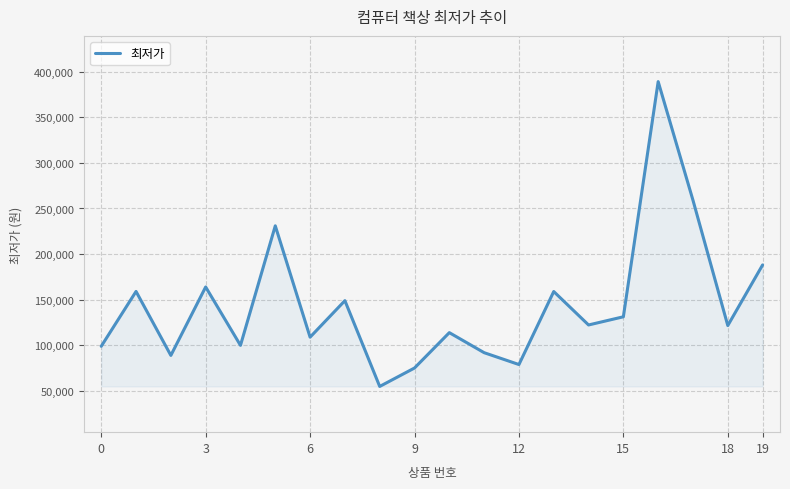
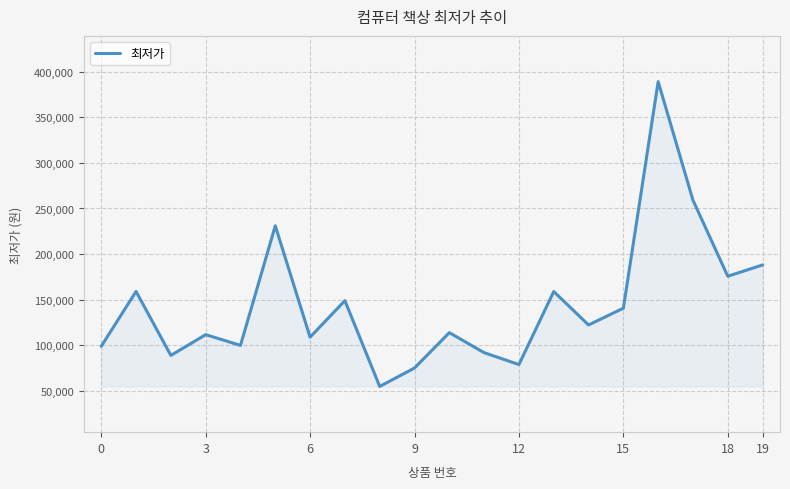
  {
    "0": "100,000",
-   "3": "160,000",
+   "3": "110,000",
    "6": "110,000",
    "9": "80,000",
    "12": "80,000",
-   "15": "130,000",
-   "18": "120,000",
+   "15": "140,000",
+   "18": "180,000",
    "19": "190,000"
  }
